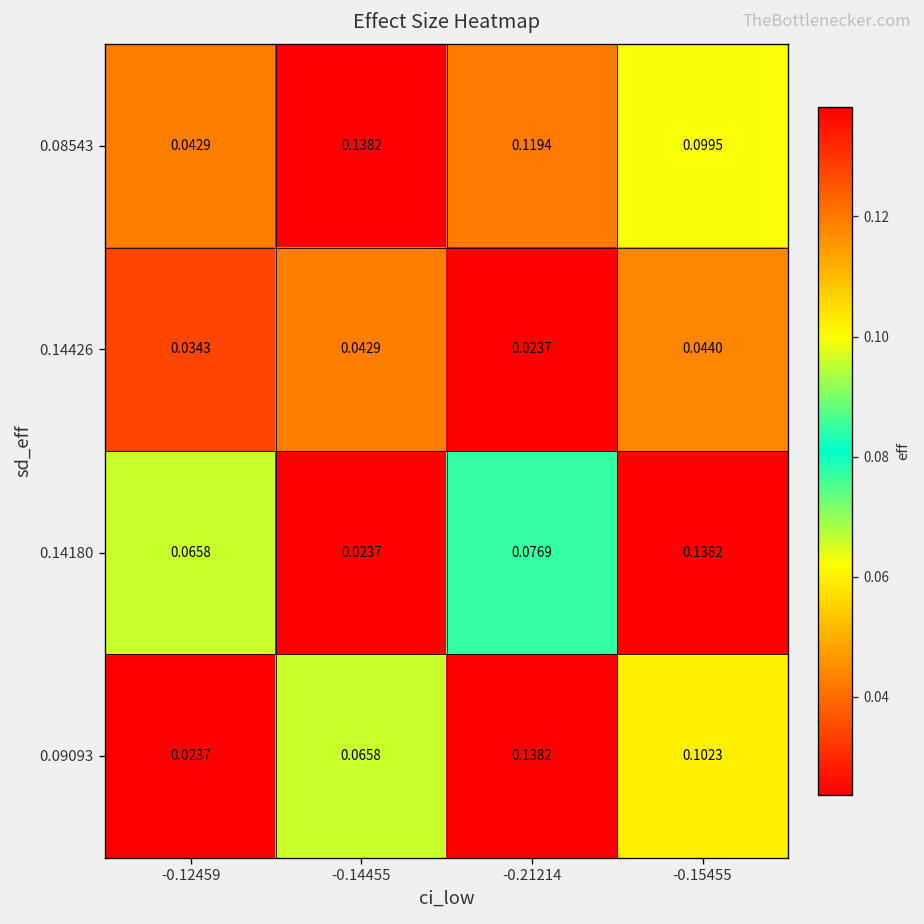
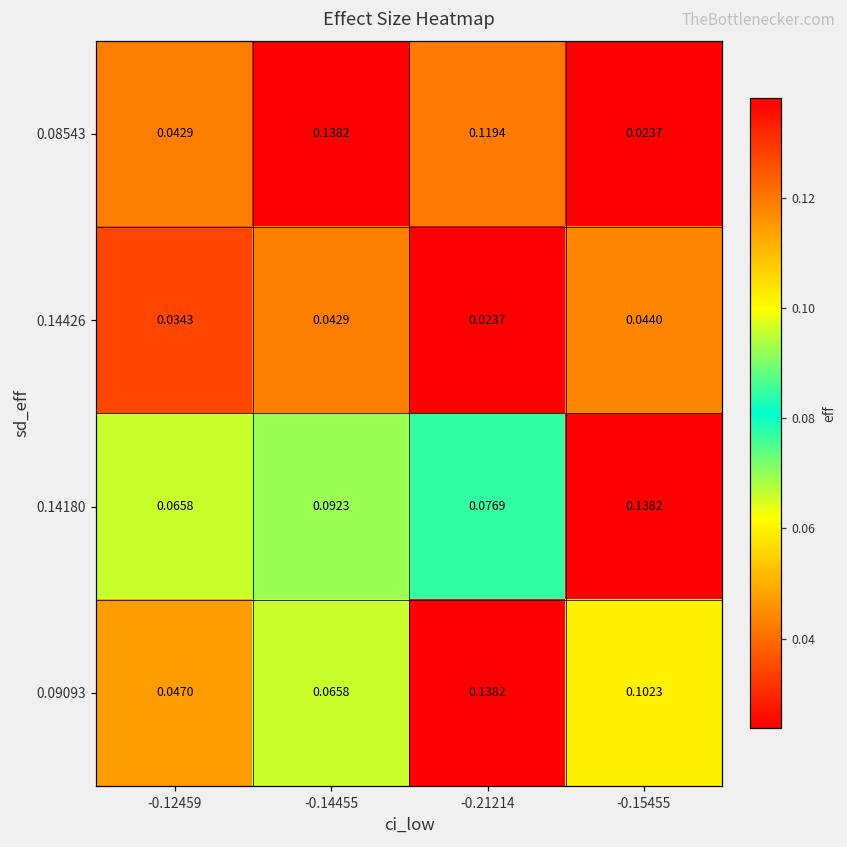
  {
    "0.08543": {
      "-0.12459": 0.0429,
      "-0.14455": 0.1382,
      "-0.21214": 0.1194,
-     "-0.15455": 0.0995
+     "-0.15455": 0.0237
    },
    "0.14426": {
      "-0.12459": 0.0343,
      "-0.14455": 0.0429,
      "-0.21214": 0.0237,
      "-0.15455": 0.0440
    },
    "0.14180": {
      "-0.12459": 0.0658,
-     "-0.14455": 0.0237,
+     "-0.14455": 0.0923,
      "-0.21214": 0.0769,
      "-0.15455": 0.1382
    },
    "0.09093": {
-     "-0.12459": 0.0237,
+     "-0.12459": 0.0470,
      "-0.14455": 0.0658,
      "-0.21214": 0.1382,
      "-0.15455": 0.1023
    }
  }
